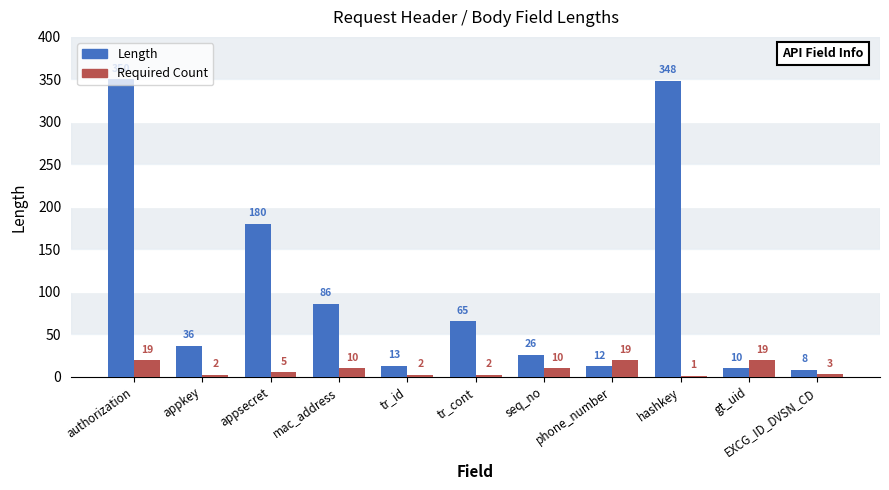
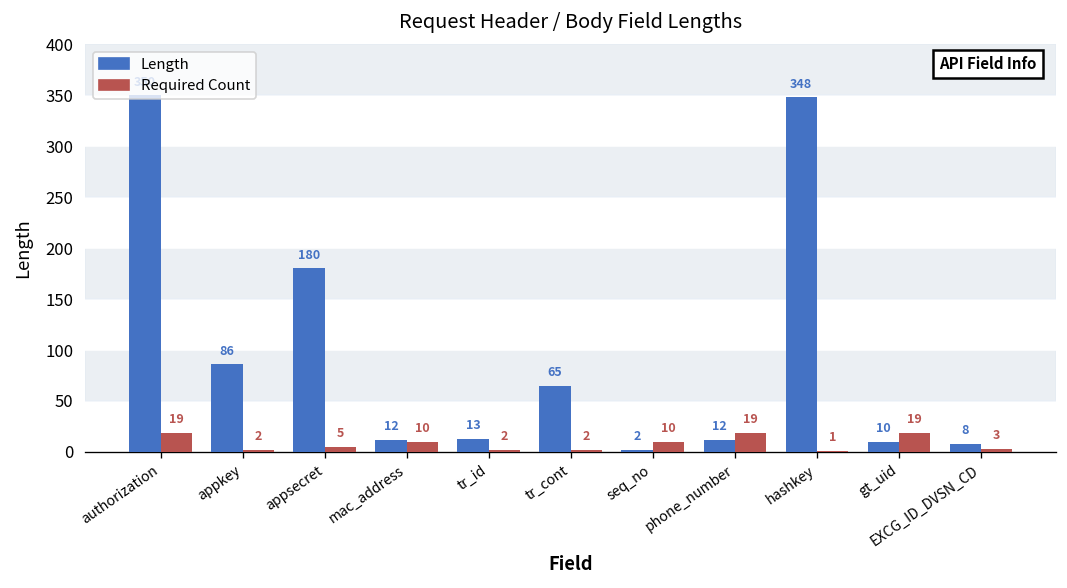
  {
    "Length": {
-     "appkey": 36,
+     "appkey": 86,
      "appsecret": 180,
-     "mac_address": 86,
+     "mac_address": 12,
      "tr_id": 13,
      "tr_cont": 65,
-     "seq_no": 26,
+     "seq_no": 2,
      "phone_number": 12,
      "hashkey": 348,
      "gt_uid": 10,
      "EXCG_ID_DVSN_CD": 8
    }
  }
